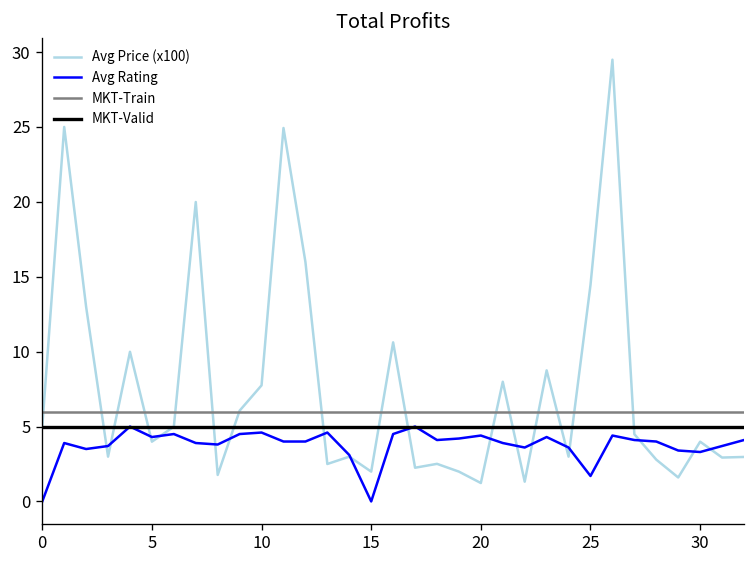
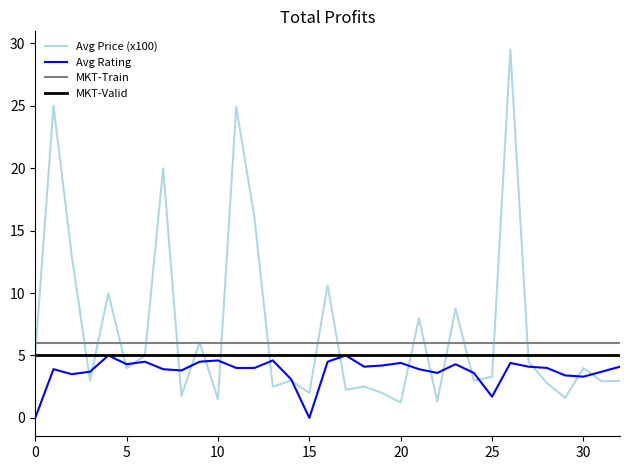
  {
    "Avg Price (x100)": {
      "5": 4.0,
-     "10": 7.8,
+     "10": 1.5,
      "15": 2.0,
      "20": 1.2,
-     "25": 14.5,
+     "25": 3.3,
      "30": 4.0
    },
    "Avg Rating": {
      "0": 0.0,
      "5": 4.3,
      "10": 4.6,
      "15": 0.0,
      "20": 4.4,
      "25": 1.7,
      "30": 3.3
    },
    "MKT-Train": {
      "0": 6.0,
      "5": 6.0,
      "10": 6.0,
      "15": 6.0,
      "20": 6.0,
      "25": 6.0,
      "30": 6.0
    },
    "MKT-Valid": {
      "5": 5.0,
      "10": 5.0,
      "15": 5.0,
      "20": 5.0,
      "25": 5.0,
      "30": 5.0
    }
  }
